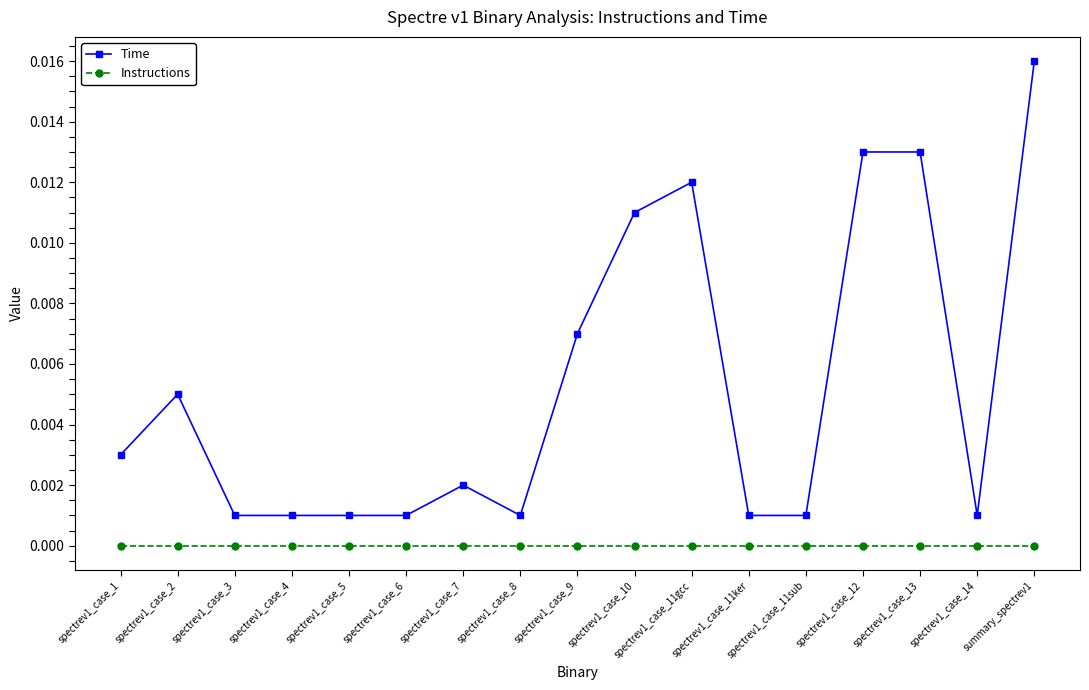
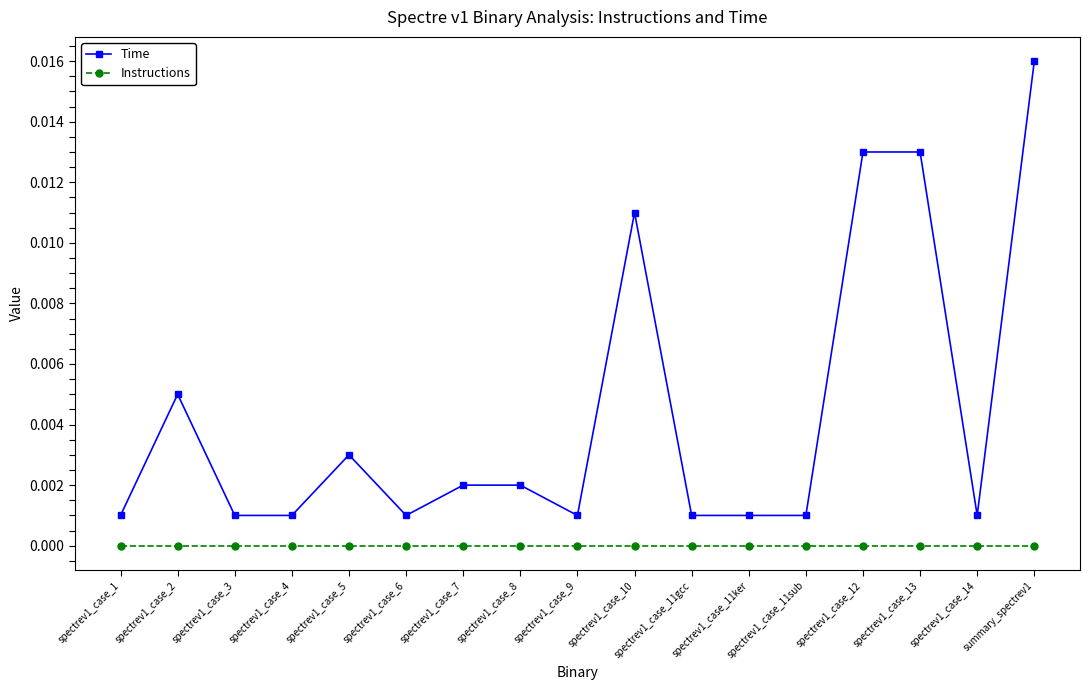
  {
    "Time": {
-     "spectrev1_case_1": 0.003,
+     "spectrev1_case_1": 0.001,
      "spectrev1_case_2": 0.005,
      "spectrev1_case_3": 0.001,
      "spectrev1_case_4": 0.001,
-     "spectrev1_case_5": 0.001,
+     "spectrev1_case_5": 0.003,
      "spectrev1_case_6": 0.001,
      "spectrev1_case_7": 0.002,
-     "spectrev1_case_8": 0.001,
-     "spectrev1_case_9": 0.007,
+     "spectrev1_case_8": 0.002,
+     "spectrev1_case_9": 0.001,
      "spectrev1_case_10": 0.011,
-     "spectrev1_case_11gcc": 0.012,
+     "spectrev1_case_11gcc": 0.001,
      "spectrev1_case_11ker": 0.001,
      "spectrev1_case_11sub": 0.001,
      "spectrev1_case_12": 0.013,
      "spectrev1_case_13": 0.013,
      "spectrev1_case_14": 0.001,
      "summary_spectrev1": 0.016
    },
    "Instructions": {
      "spectrev1_case_1": 0.000,
      "spectrev1_case_2": 0.000,
      "spectrev1_case_3": 0.000,
      "spectrev1_case_4": 0.000,
      "spectrev1_case_5": 0.000,
      "spectrev1_case_6": 0.000,
      "spectrev1_case_7": 0.000,
      "spectrev1_case_8": 0.000,
      "spectrev1_case_9": 0.000,
      "spectrev1_case_10": 0.000,
      "spectrev1_case_11gcc": 0.000,
      "spectrev1_case_11ker": 0.000,
      "spectrev1_case_11sub": 0.000,
      "spectrev1_case_12": 0.000,
      "spectrev1_case_13": 0.000,
      "spectrev1_case_14": 0.000,
      "summary_spectrev1": 0.000
    }
  }
